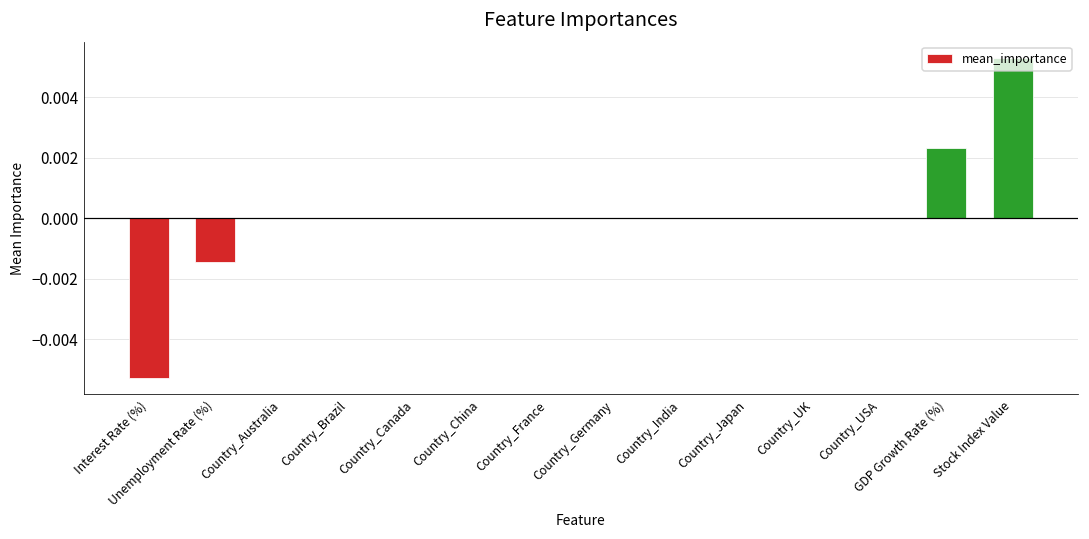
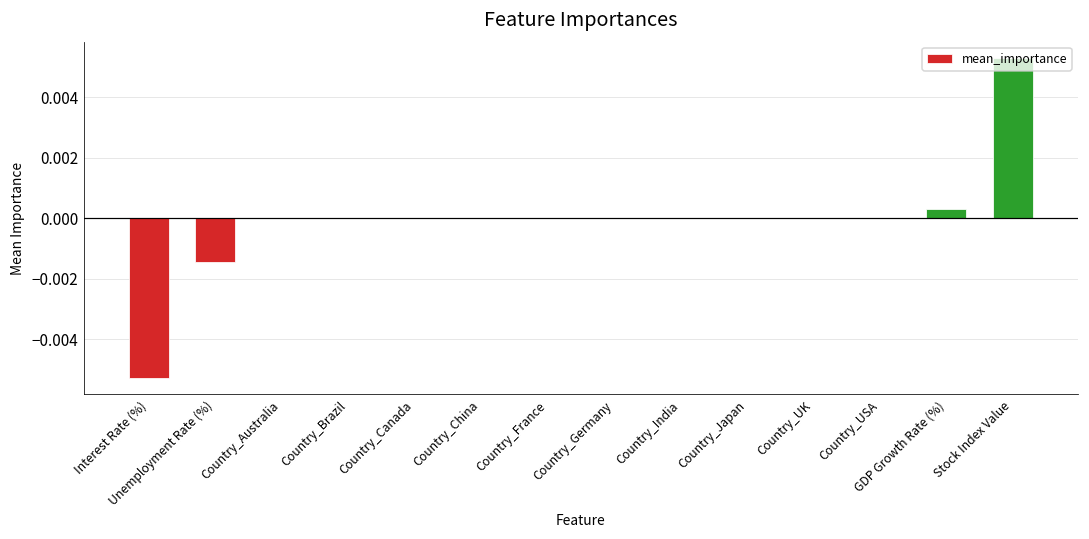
  {
    "Interest Rate (%)": -0.0053,
    "Unemployment Rate (%)": -0.0015,
    "Country_Australia": 0.0000,
    "Country_Brazil": 0.0000,
    "Country_Canada": 0.0000,
    "Country_China": 0.0000,
    "Country_France": 0.0000,
    "Country_Germany": 0.0000,
    "Country_India": 0.0000,
    "Country_Japan": 0.0000,
    "Country_UK": 0.0000,
    "Country_USA": 0.0000,
-   "GDP Growth Rate (%)": 0.0023
+   "GDP Growth Rate (%)": 0.0003
  }
